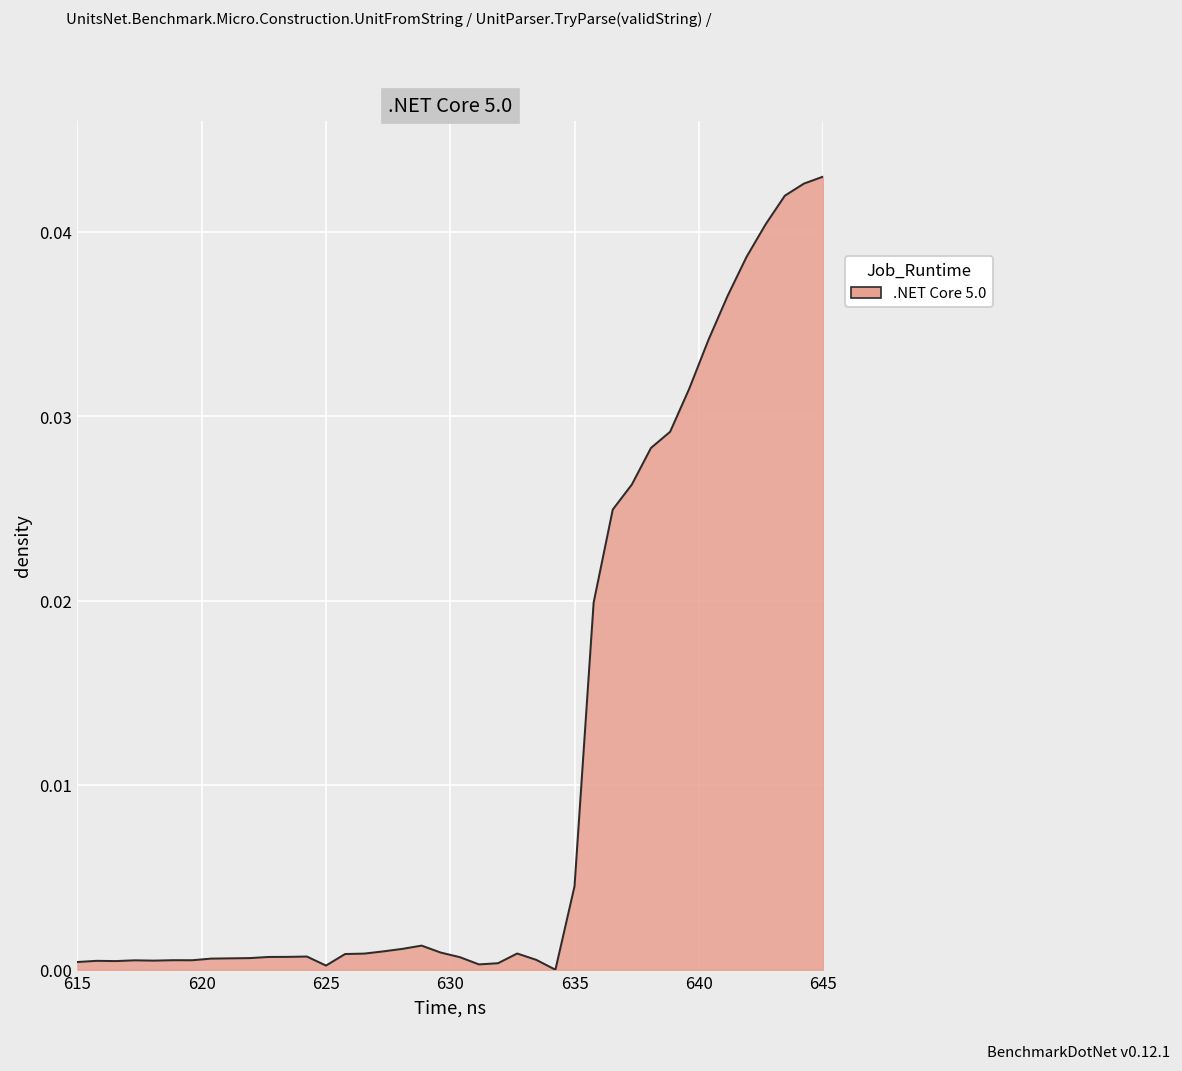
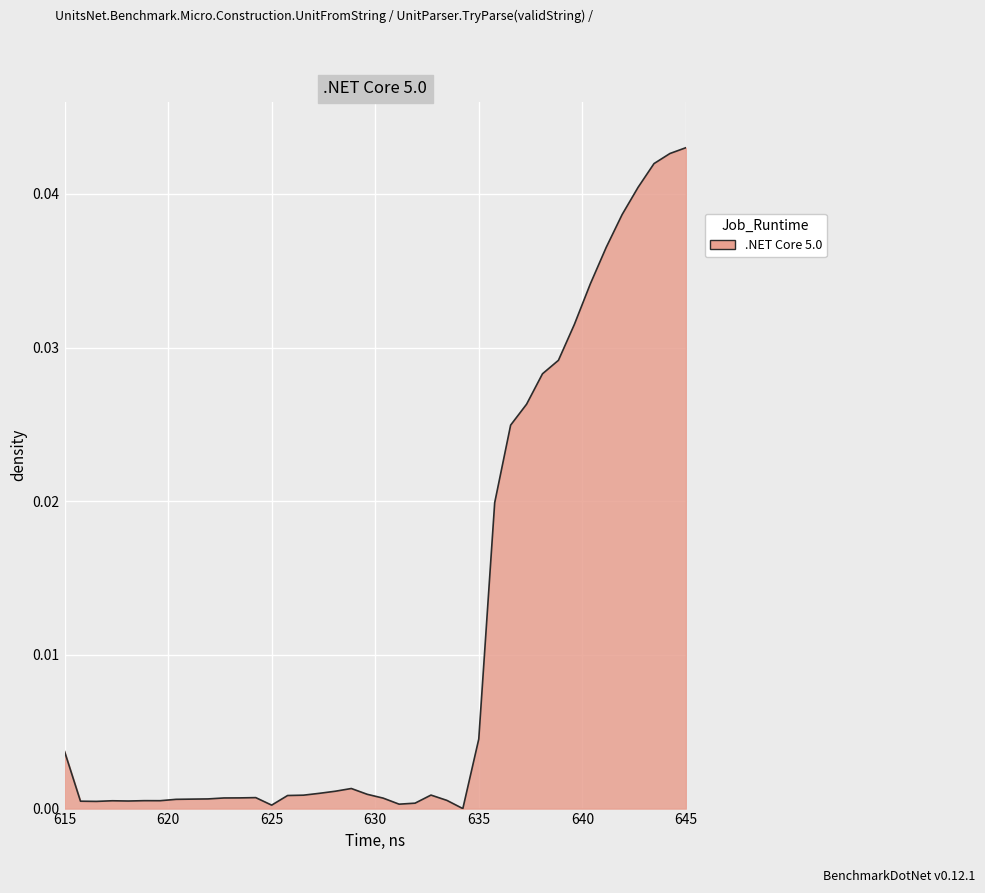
  {
-   "615": 0.0004,
+   "615": 0.0037,
    "625": 0.0002,
    "635": 0.0045,
    "645": 0.0430
  }
